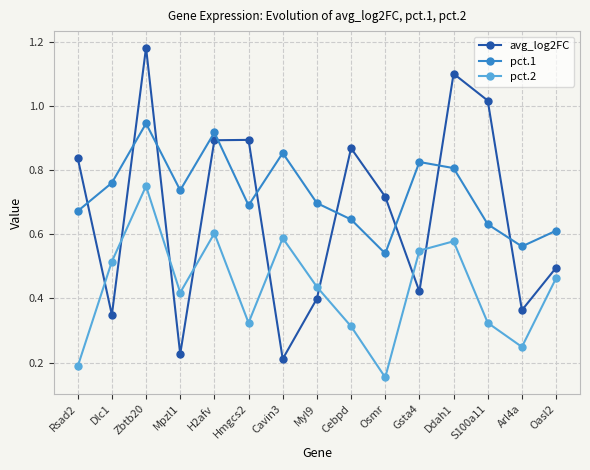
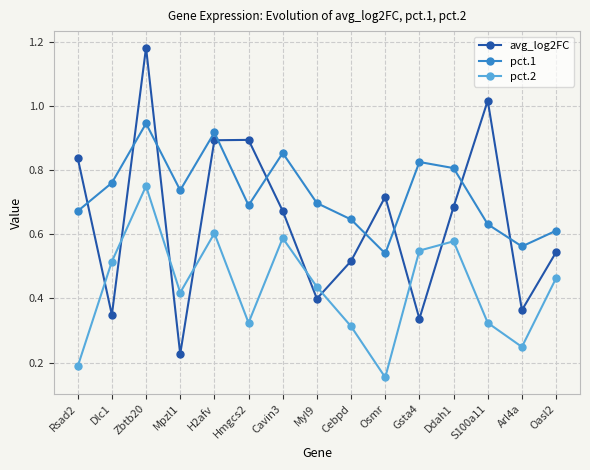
  {
    "avg_log2FC": {
      "Rsad2": 0.84,
      "Dlc1": 0.35,
      "Zbtb20": 1.18,
      "Mpzl1": 0.23,
      "H2afv": 0.89,
      "Hmgcs2": 0.89,
-     "Cavin3": 0.21,
+     "Cavin3": 0.67,
      "Myl9": 0.40,
-     "Cebpd": 0.87,
+     "Cebpd": 0.52,
      "Osmr": 0.72,
-     "Gsta4": 0.42,
-     "Ddah1": 1.10,
+     "Gsta4": 0.34,
+     "Ddah1": 0.69,
      "S100a11": 1.02,
      "Arl4a": 0.36,
-     "Oasl2": 0.50
+     "Oasl2": 0.54
    }
  }
